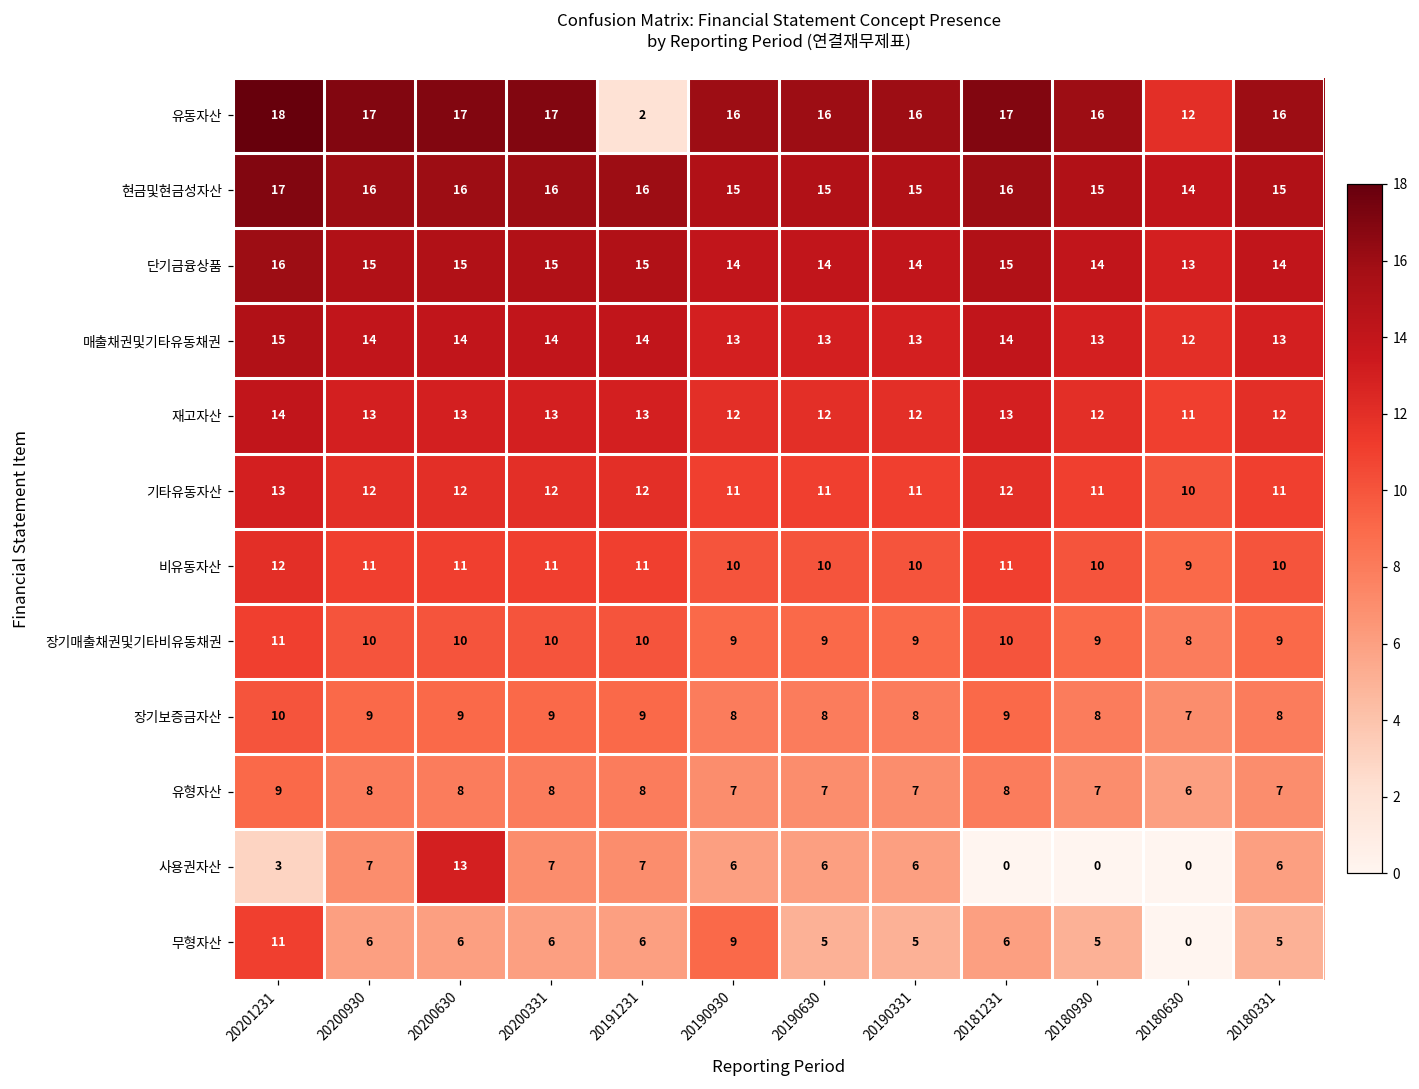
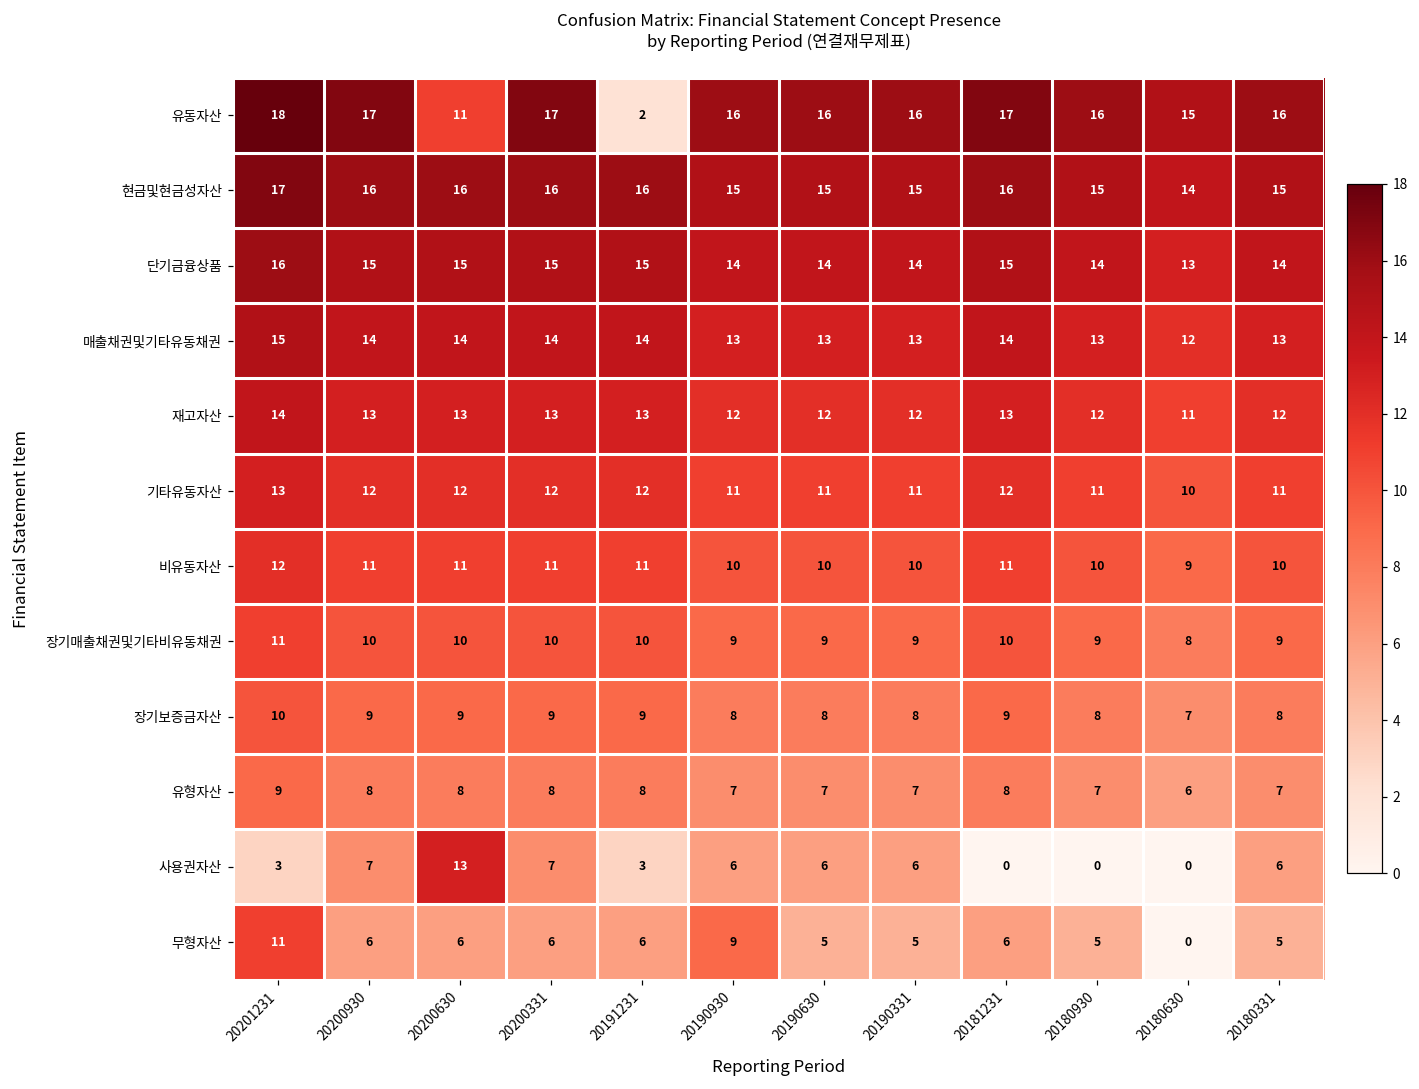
  {
    "유동자산": {
      "20201231": 18,
      "20200930": 17,
-     "20200630": 17,
+     "20200630": 11,
      "20200331": 17,
      "20191231": 2,
      "20190930": 16,
      "20190630": 16,
      "20190331": 16,
      "20181231": 17,
      "20180930": 16,
-     "20180630": 12,
+     "20180630": 15,
      "20180331": 16
    },
    "현금및현금성자산": {
      "20201231": 17,
      "20200930": 16,
      "20200630": 16,
      "20200331": 16,
      "20191231": 16,
      "20190930": 15,
      "20190630": 15,
      "20190331": 15,
      "20181231": 16,
      "20180930": 15,
      "20180630": 14,
      "20180331": 15
    },
    "단기금융상품": {
      "20201231": 16,
      "20200930": 15,
      "20200630": 15,
      "20200331": 15,
      "20191231": 15,
      "20190930": 14,
      "20190630": 14,
      "20190331": 14,
      "20181231": 15,
      "20180930": 14,
      "20180630": 13,
      "20180331": 14
    },
    "매출채권및기타유동채권": {
      "20201231": 15,
      "20200930": 14,
      "20200630": 14,
      "20200331": 14,
      "20191231": 14,
      "20190930": 13,
      "20190630": 13,
      "20190331": 13,
      "20181231": 14,
      "20180930": 13,
      "20180630": 12,
      "20180331": 13
    },
    "재고자산": {
      "20201231": 14,
      "20200930": 13,
      "20200630": 13,
      "20200331": 13,
      "20191231": 13,
      "20190930": 12,
      "20190630": 12,
      "20190331": 12,
      "20181231": 13,
      "20180930": 12,
      "20180630": 11,
      "20180331": 12
    },
    "기타유동자산": {
      "20201231": 13,
      "20200930": 12,
      "20200630": 12,
      "20200331": 12,
      "20191231": 12,
      "20190930": 11,
      "20190630": 11,
      "20190331": 11,
      "20181231": 12,
      "20180930": 11,
      "20180630": 10,
      "20180331": 11
    },
    "비유동자산": {
      "20201231": 12,
      "20200930": 11,
      "20200630": 11,
      "20200331": 11,
      "20191231": 11,
      "20190930": 10,
      "20190630": 10,
      "20190331": 10,
      "20181231": 11,
      "20180930": 10,
      "20180630": 9,
      "20180331": 10
    },
    "장기매출채권및기타비유동채권": {
      "20201231": 11,
      "20200930": 10,
      "20200630": 10,
      "20200331": 10,
      "20191231": 10,
      "20190930": 9,
      "20190630": 9,
      "20190331": 9,
      "20181231": 10,
      "20180930": 9,
      "20180630": 8,
      "20180331": 9
    },
    "장기보증금자산": {
      "20201231": 10,
      "20200930": 9,
      "20200630": 9,
      "20200331": 9,
      "20191231": 9,
      "20190930": 8,
      "20190630": 8,
      "20190331": 8,
      "20181231": 9,
      "20180930": 8,
      "20180630": 7,
      "20180331": 8
    },
    "유형자산": {
      "20201231": 9,
      "20200930": 8,
      "20200630": 8,
      "20200331": 8,
      "20191231": 8,
      "20190930": 7,
      "20190630": 7,
      "20190331": 7,
      "20181231": 8,
      "20180930": 7,
      "20180630": 6,
      "20180331": 7
    },
    "사용권자산": {
      "20201231": 3,
      "20200930": 7,
      "20200630": 13,
      "20200331": 7,
-     "20191231": 7,
+     "20191231": 3,
      "20190930": 6,
      "20190630": 6,
      "20190331": 6,
      "20181231": 0,
      "20180930": 0,
      "20180630": 0,
      "20180331": 6
    },
    "무형자산": {
      "20201231": 11,
      "20200930": 6,
      "20200630": 6,
      "20200331": 6,
      "20191231": 6,
      "20190930": 9,
      "20190630": 5,
      "20190331": 5,
      "20181231": 6,
      "20180930": 5,
      "20180630": 0,
      "20180331": 5
    }
  }
